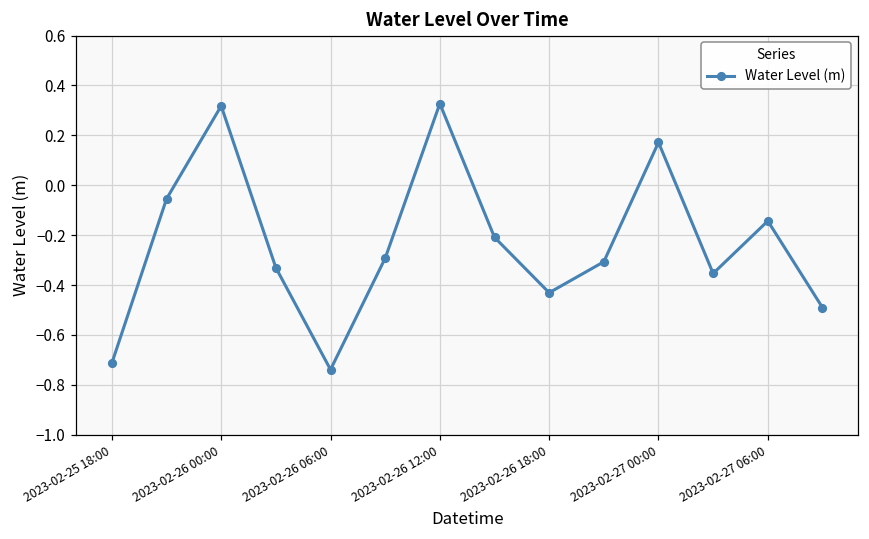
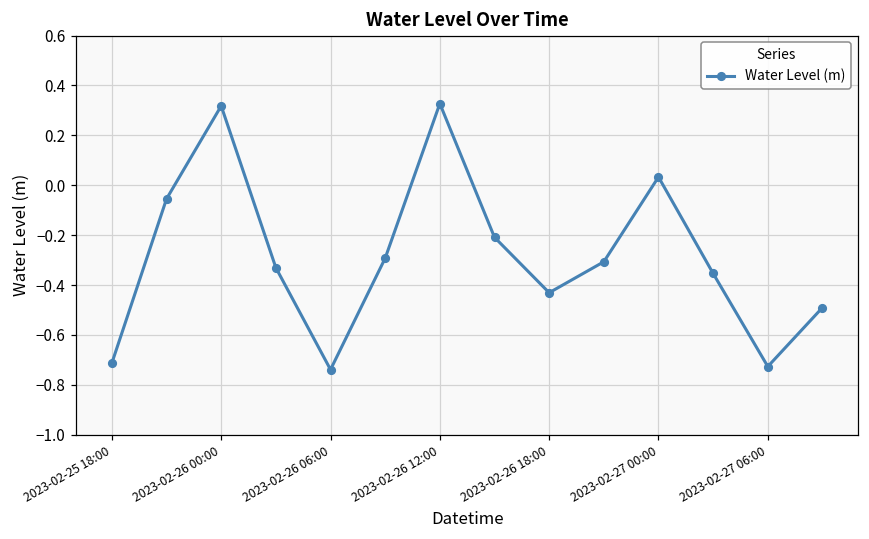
  {
    "2023-02-25 18:00": -0.71,
    "2023-02-26 00:00": 0.32,
    "2023-02-26 06:00": -0.74,
    "2023-02-26 12:00": 0.33,
    "2023-02-26 18:00": -0.43,
-   "2023-02-27 00:00": 0.17,
-   "2023-02-27 06:00": -0.14
+   "2023-02-27 00:00": 0.03,
+   "2023-02-27 06:00": -0.73
  }
